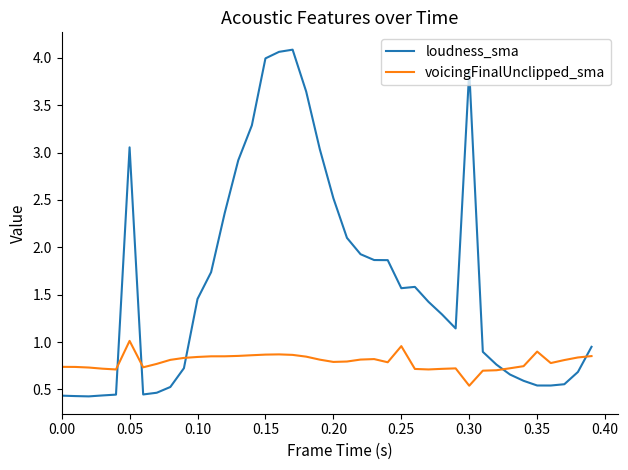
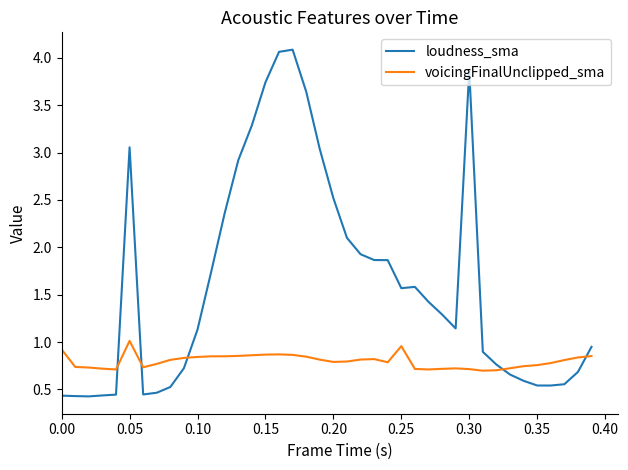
  {
    "loudness_sma": {
      "0.00": 0.4,
      "0.05": 3.1,
-     "0.10": 1.5,
-     "0.15": 4.0,
+     "0.10": 1.1,
+     "0.15": 3.7,
      "0.20": 2.5,
      "0.25": 1.6,
      "0.35": 0.5
    },
    "voicingFinalUnclipped_sma": {
-     "0.00": 0.7,
+     "0.00": 0.9,
      "0.05": 1.0,
      "0.10": 0.8,
      "0.15": 0.9,
      "0.20": 0.8,
      "0.25": 1.0,
-     "0.30": 0.5,
-     "0.35": 0.9
+     "0.30": 0.7,
+     "0.35": 0.8
    }
  }
